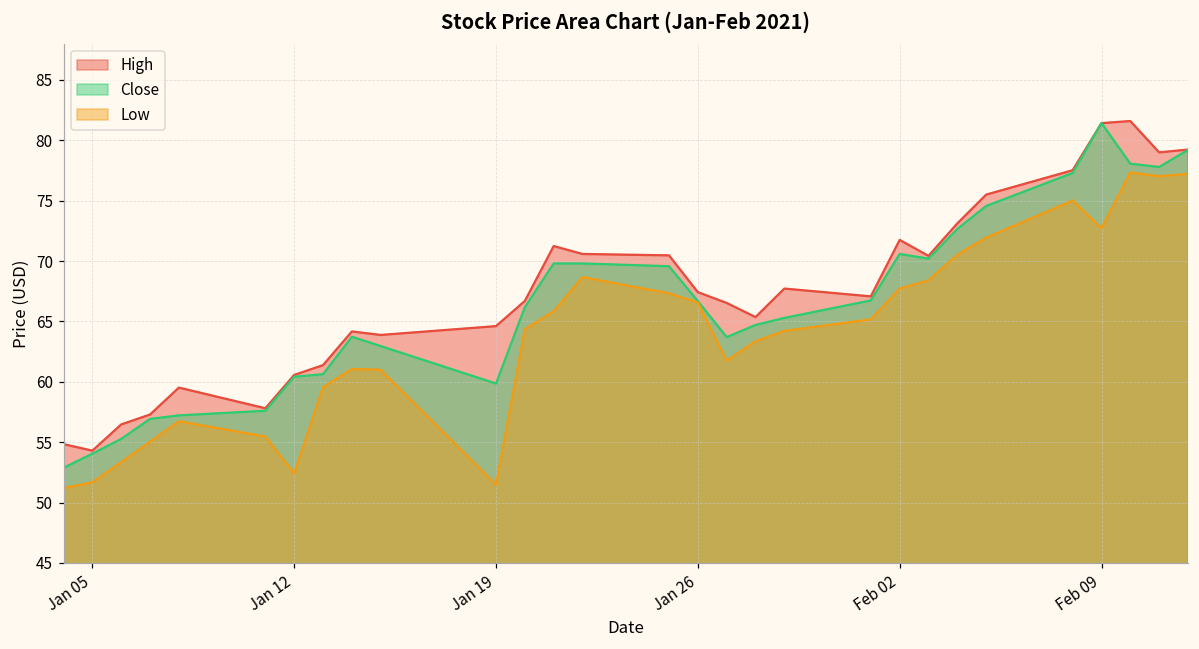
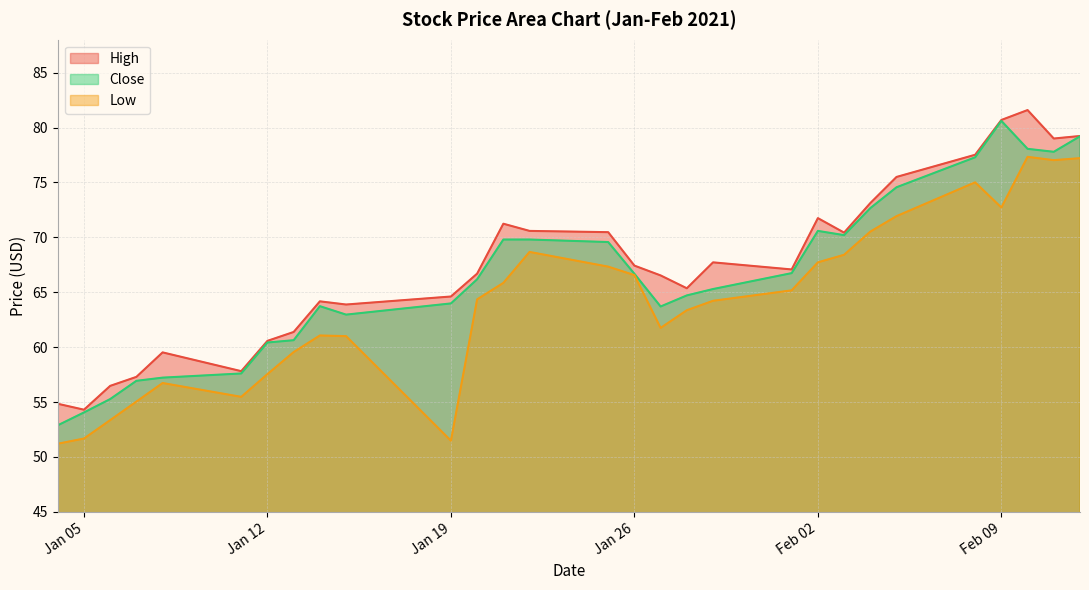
  {
    "High": {
      "Jan 05": 54.3,
      "Jan 19": 64.6,
      "Jan 26": 67.4,
      "Feb 02": 71.7,
-     "Feb 09": 81.4
+     "Feb 09": 80.7
    },
    "Close": {
      "Jan 05": 54.0,
-     "Jan 19": 59.9,
+     "Jan 19": 64.0,
      "Feb 02": 70.6,
-     "Feb 09": 81.4
+     "Feb 09": 80.6
    },
    "Low": {
      "Jan 05": 51.7,
-     "Jan 12": 52.4,
+     "Jan 12": 57.5,
      "Jan 19": 51.5,
      "Feb 02": 67.7,
      "Feb 09": 72.7
    }
  }
